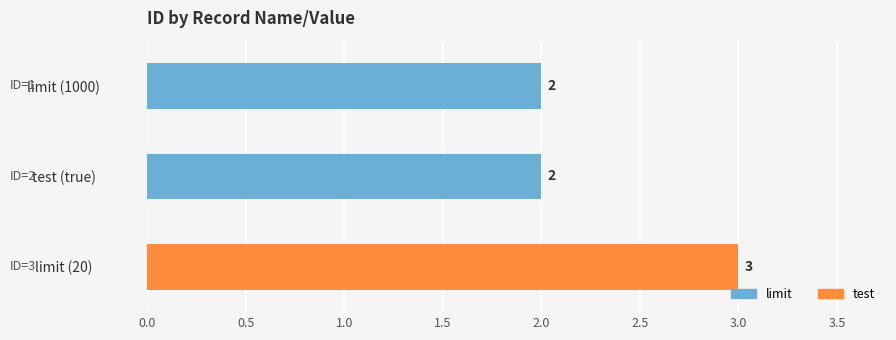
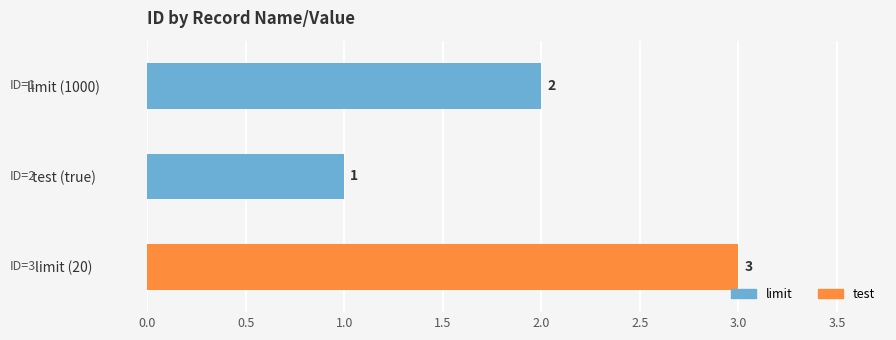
  {
    "limit (1000)": 2,
-   "test (true)": 2,
+   "test (true)": 1,
    "limit (20)": 3
  }
